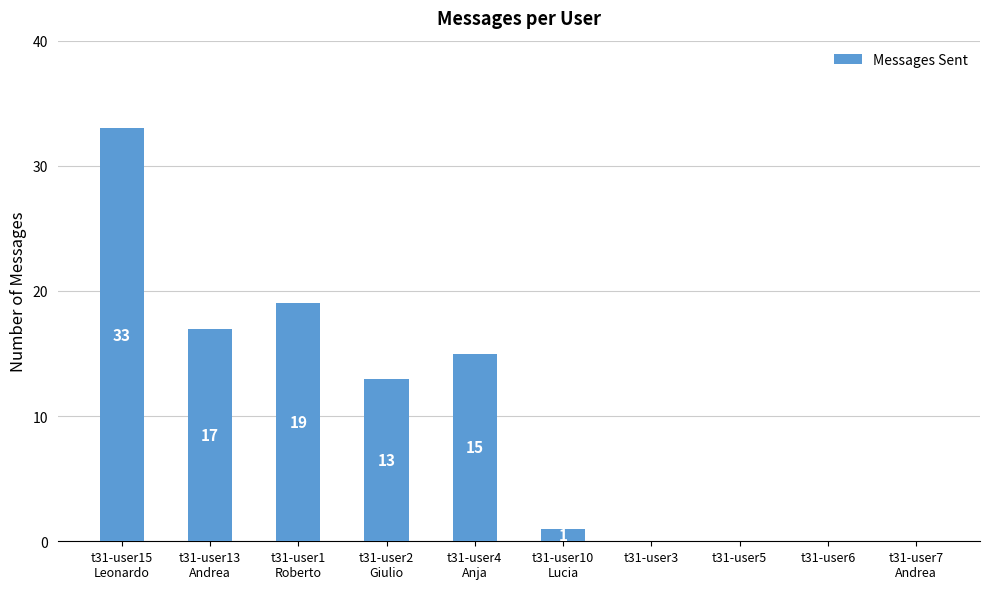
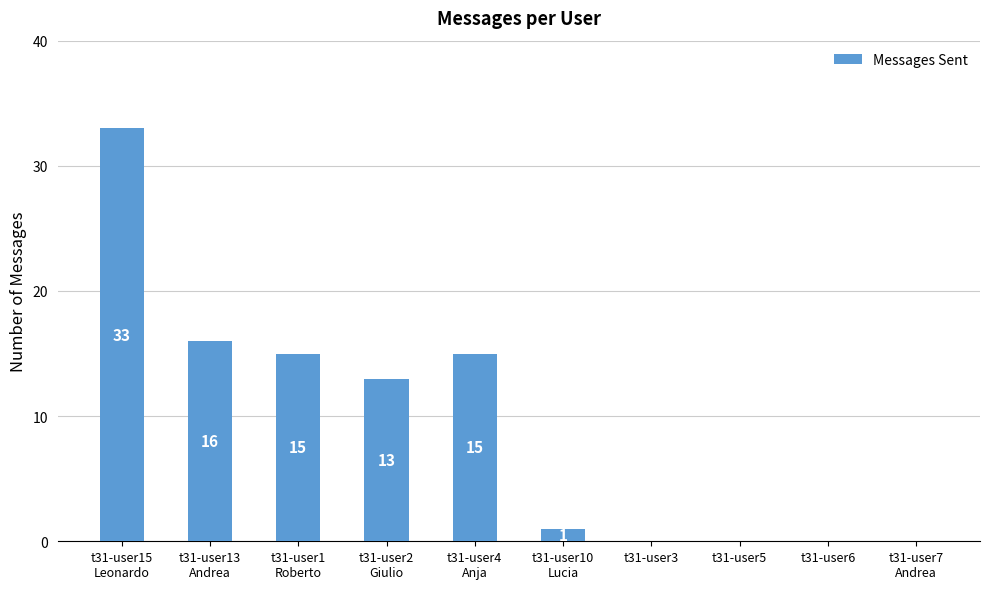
  {
    "t31-user15 Leonardo": 33,
-   "t31-user13 Andrea": 17,
-   "t31-user1 Roberto": 19,
+   "t31-user13 Andrea": 16,
+   "t31-user1 Roberto": 15,
    "t31-user2 Giulio": 13,
    "t31-user4 Anja": 15,
    "t31-user10 Lucia": 1
  }
